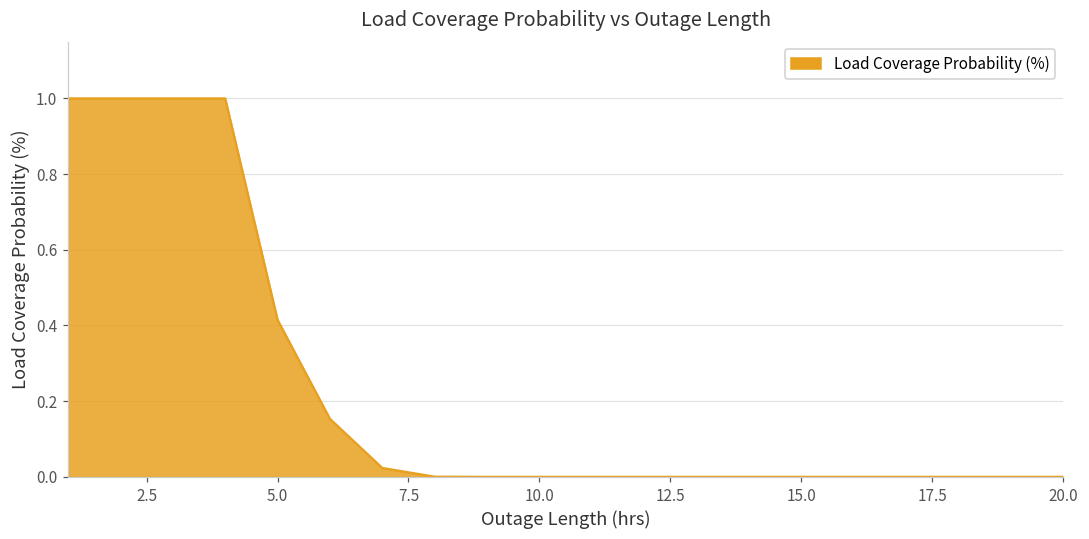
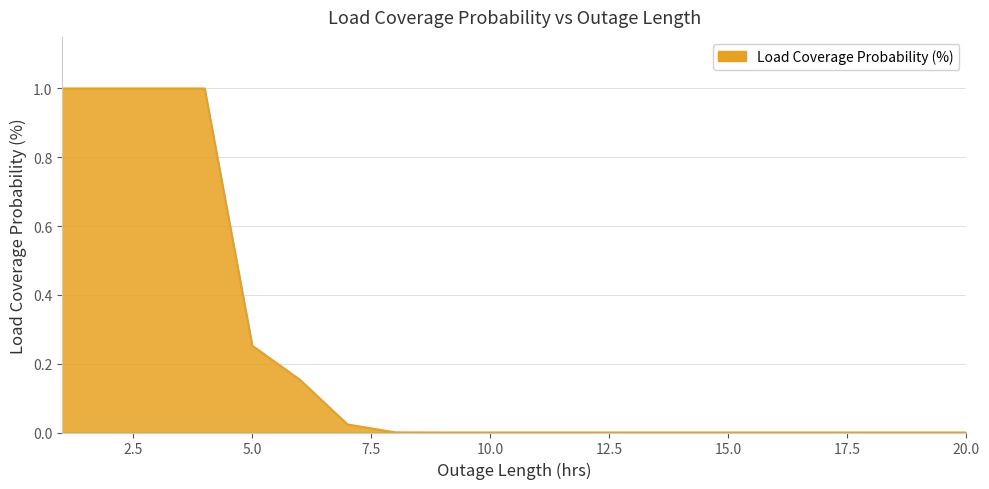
  {
-   "5.0": 0.41,
+   "5.0": 0.25,
    "10.0": 0.00,
    "15.0": 0.00,
    "20.0": 0.00
  }
